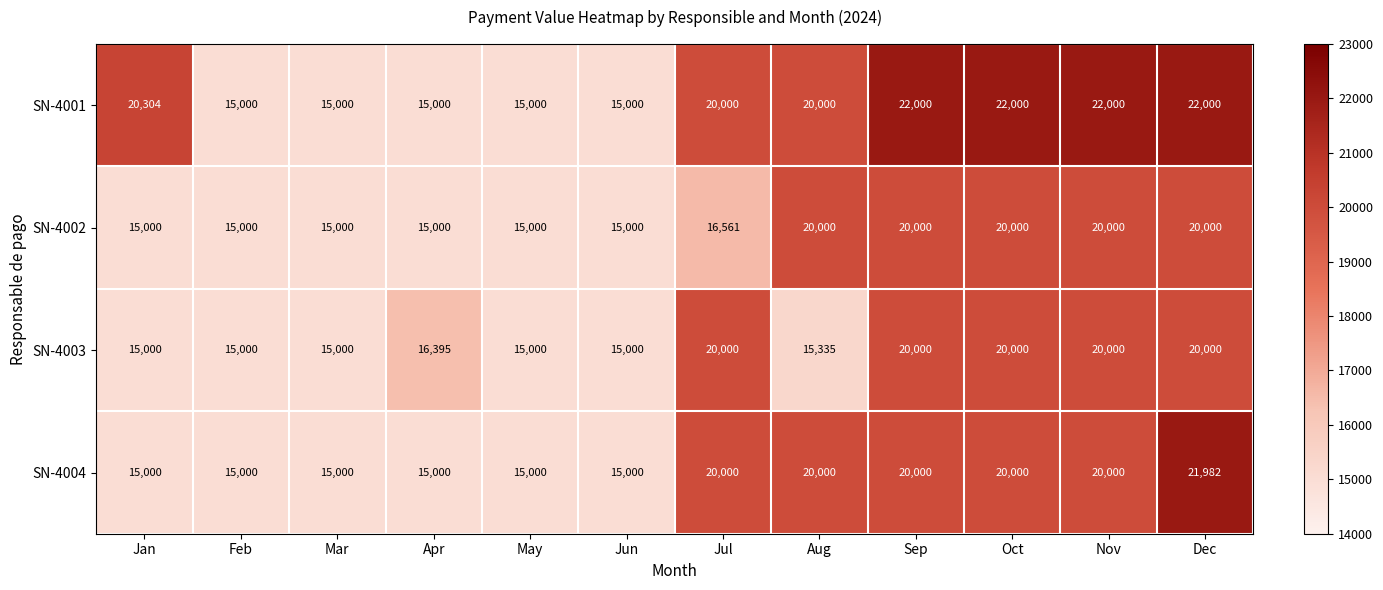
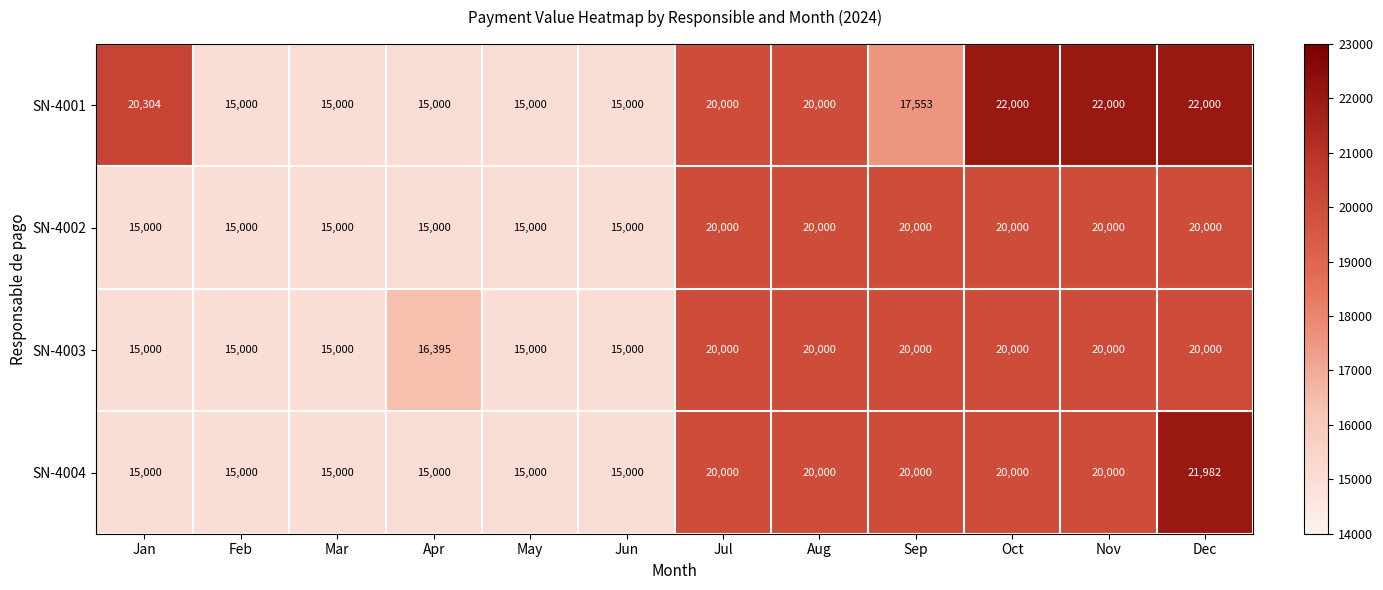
  {
    "SN-4001": {
      "Jan": "20,304",
      "Feb": "15,000",
      "Mar": "15,000",
      "Apr": "15,000",
      "May": "15,000",
      "Jun": "15,000",
      "Jul": "20,000",
      "Aug": "20,000",
-     "Sep": "22,000",
+     "Sep": "17,553",
      "Oct": "22,000",
      "Nov": "22,000",
      "Dec": "22,000"
    },
    "SN-4002": {
      "Jan": "15,000",
      "Feb": "15,000",
      "Mar": "15,000",
      "Apr": "15,000",
      "May": "15,000",
      "Jun": "15,000",
-     "Jul": "16,561",
+     "Jul": "20,000",
      "Aug": "20,000",
      "Sep": "20,000",
      "Oct": "20,000",
      "Nov": "20,000",
      "Dec": "20,000"
    },
    "SN-4003": {
      "Jan": "15,000",
      "Feb": "15,000",
      "Mar": "15,000",
      "Apr": "16,395",
      "May": "15,000",
      "Jun": "15,000",
      "Jul": "20,000",
-     "Aug": "15,335",
+     "Aug": "20,000",
      "Sep": "20,000",
      "Oct": "20,000",
      "Nov": "20,000",
      "Dec": "20,000"
    },
    "SN-4004": {
      "Jan": "15,000",
      "Feb": "15,000",
      "Mar": "15,000",
      "Apr": "15,000",
      "May": "15,000",
      "Jun": "15,000",
      "Jul": "20,000",
      "Aug": "20,000",
      "Sep": "20,000",
      "Oct": "20,000",
      "Nov": "20,000",
      "Dec": "21,982"
    }
  }
